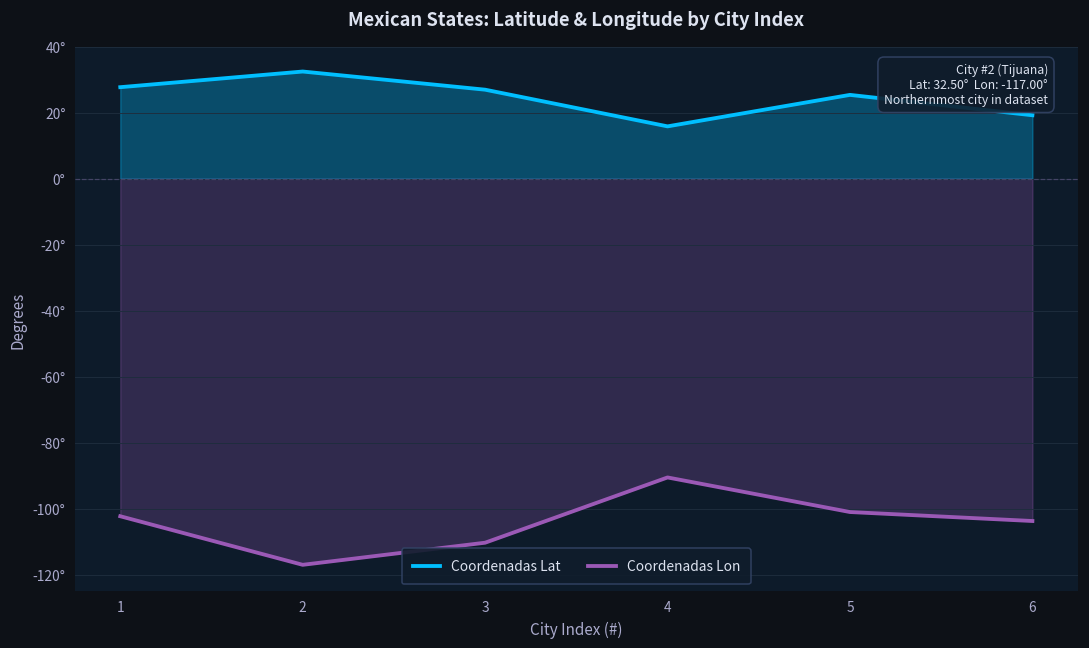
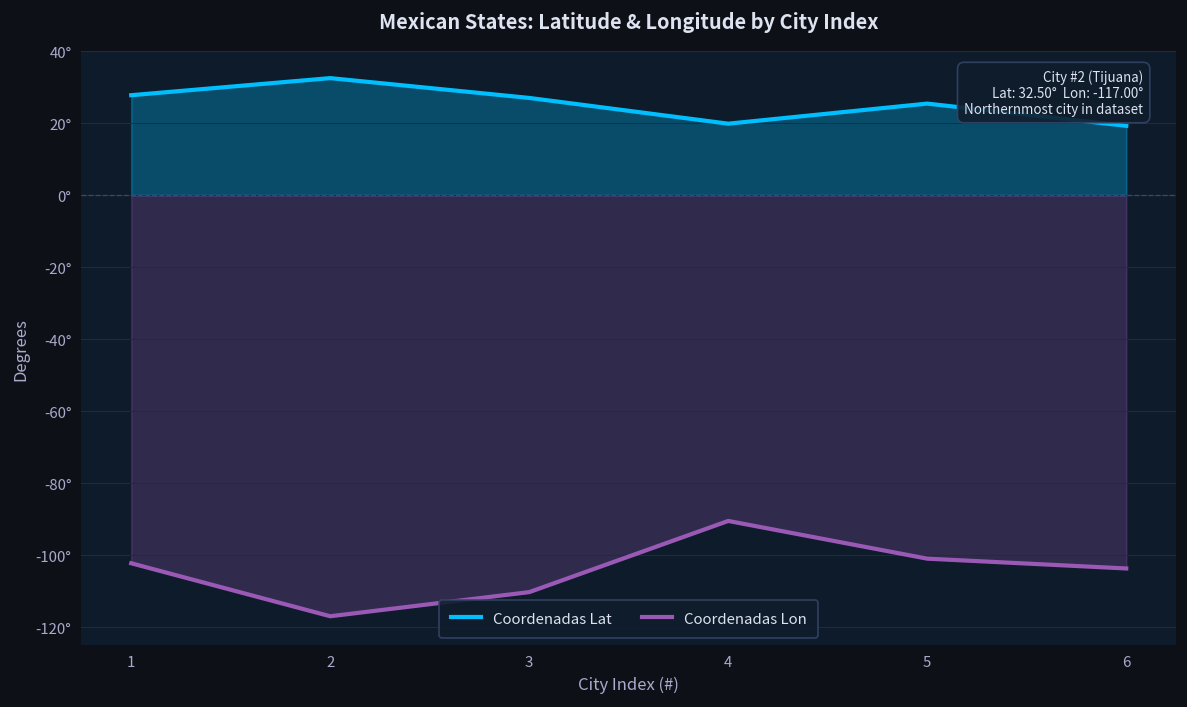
  {
    "Coordenadas Lat": {
      "1": "28°",
      "2": "33°",
      "3": "27°",
-     "4": "16°",
+     "4": "20°",
      "5": "25°"
    }
  }
